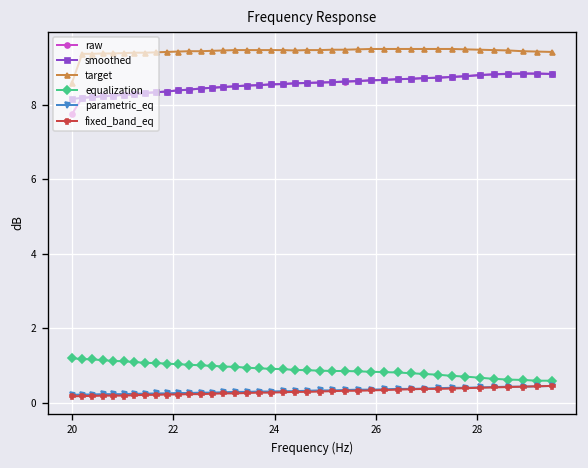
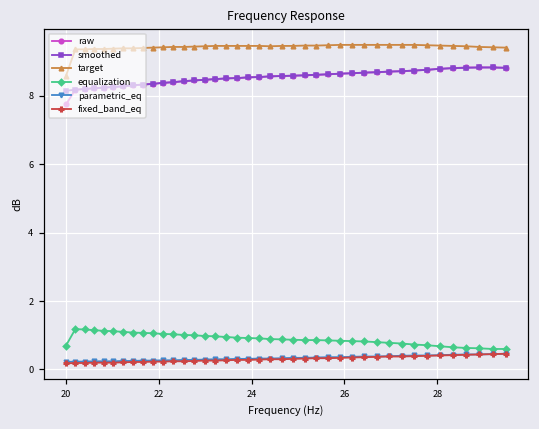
  {
    "equalization": {
-     "20": 1.2
+     "20": 0.7
    }
  }
